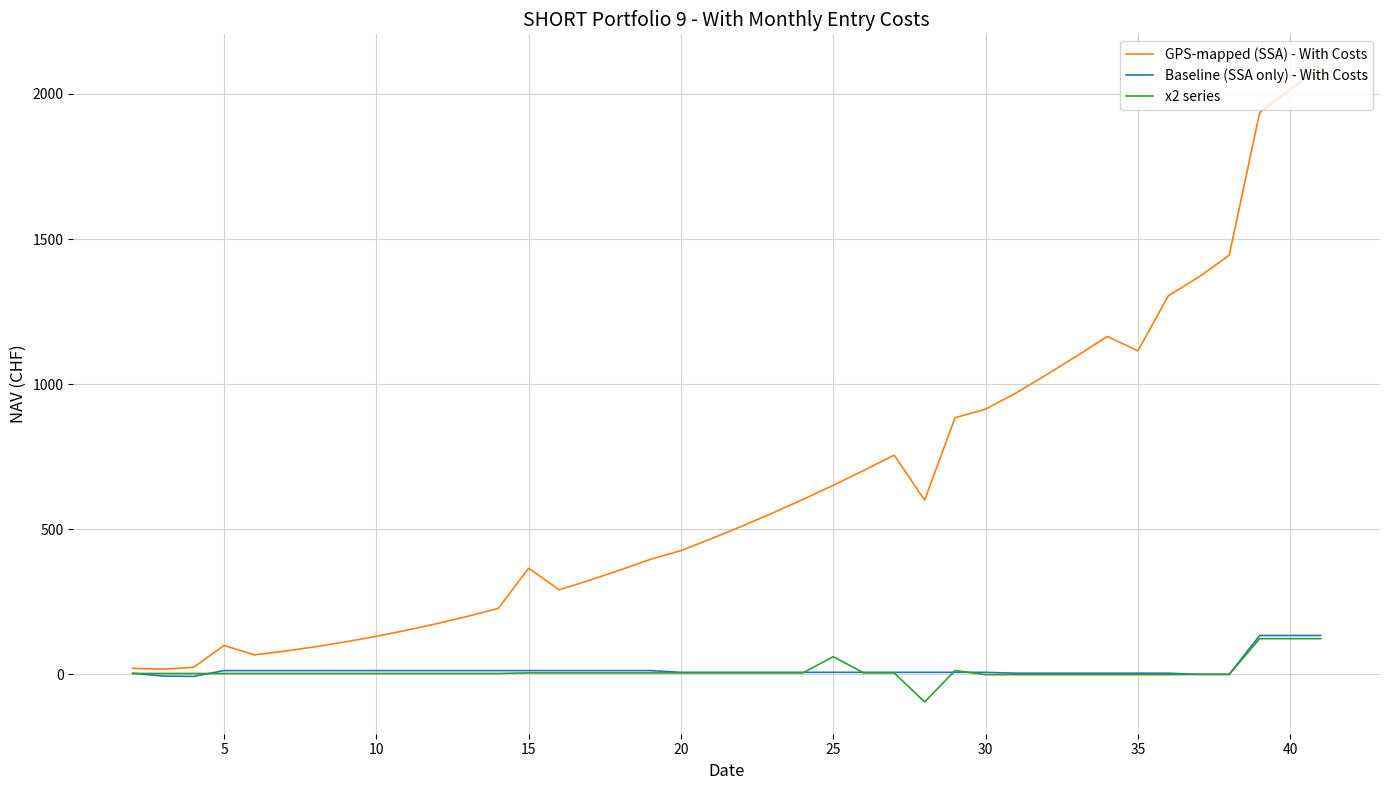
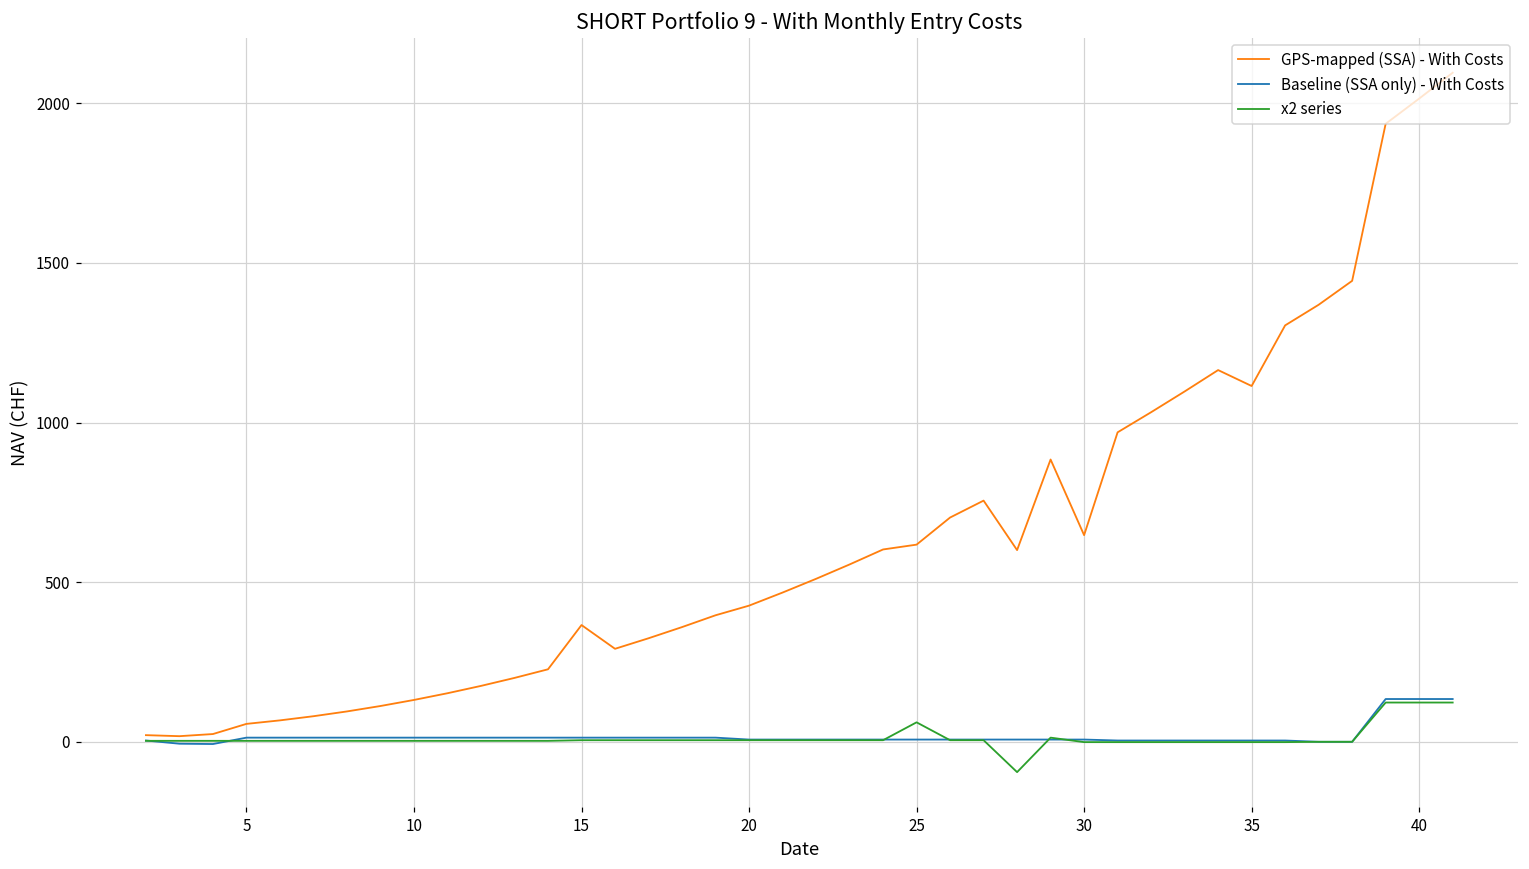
  {
    "GPS-mapped (SSA) - With Costs": {
-     "5": 100,
+     "5": 60,
      "10": 130,
      "15": 370,
      "20": 430,
-     "25": 650,
-     "30": 910,
+     "25": 620,
+     "30": 650,
      "35": 1110
    },
    "Baseline (SSA only) - With Costs": {
      "5": 10,
      "10": 10,
      "25": 10,
      "40": 130
    },
    "x2 series": {
      "5": 0,
      "10": 0,
      "25": 60,
      "40": 120
    }
  }
